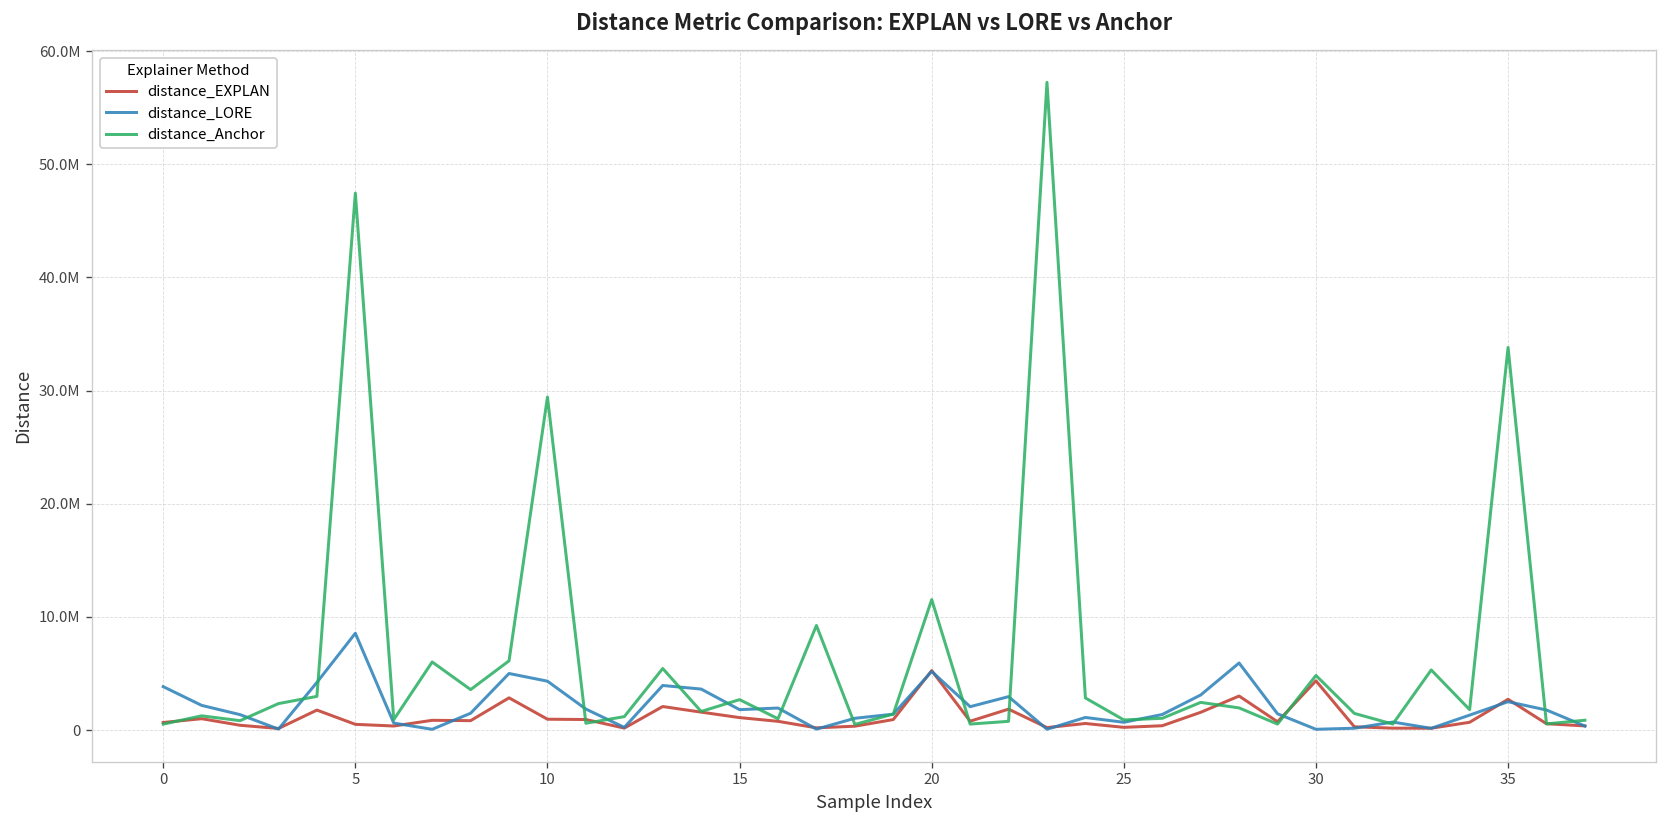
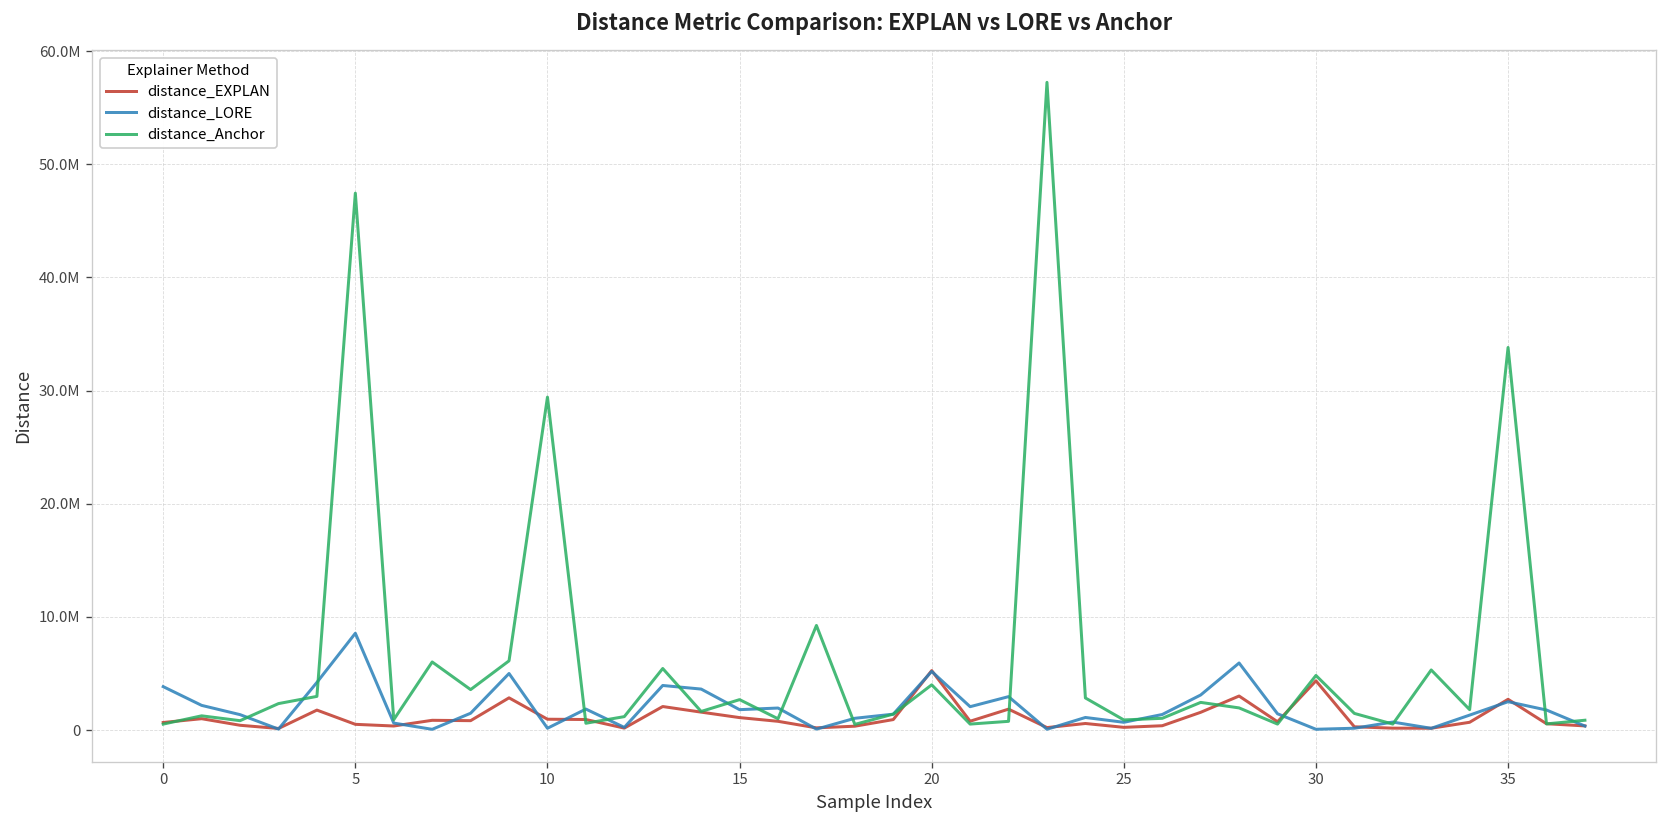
  {
    "distance_EXPLAN": {
      "5": 1000000,
      "10": 1000000,
      "15": 1000000,
      "25": 0,
      "30": 4000000
    },
    "distance_LORE": {
      "0": 4000000,
      "5": 9000000,
-     "10": 4000000,
+     "10": 0,
      "15": 2000000,
      "30": 0
    },
    "distance_Anchor": {
      "5": 47000000,
      "10": 29000000,
      "15": 3000000,
-     "20": 12000000,
+     "20": 4000000,
      "30": 5000000,
      "35": 34000000
    }
  }
